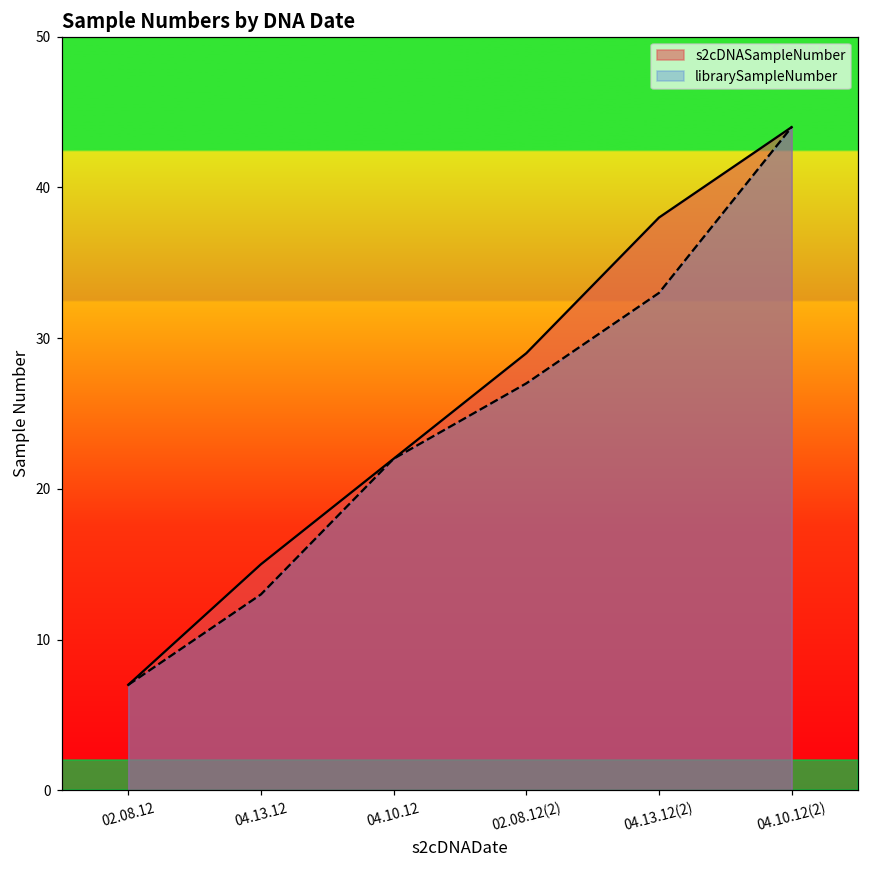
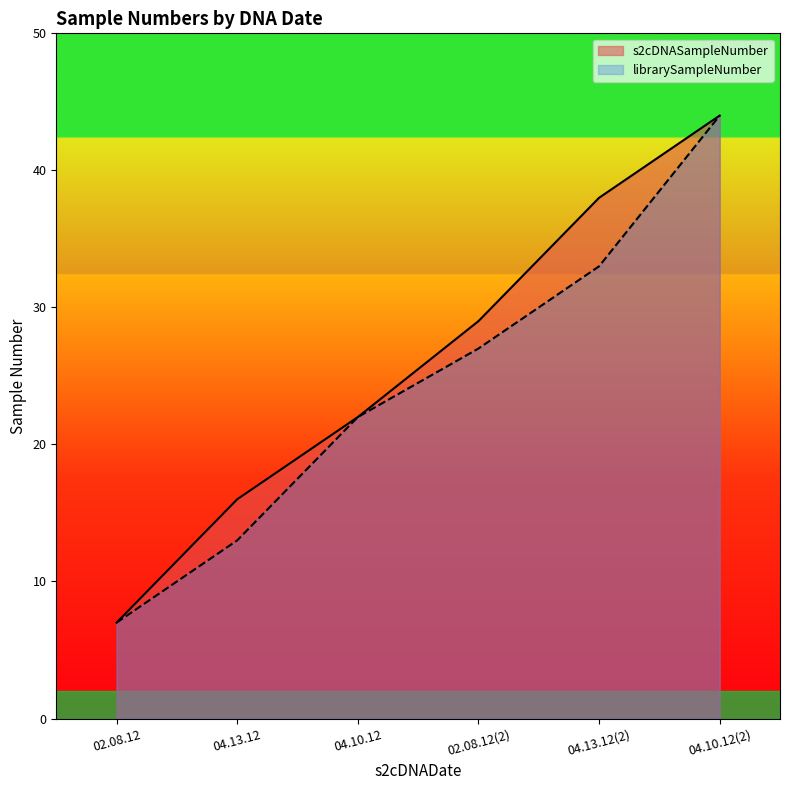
  {
    "s2cDNASampleNumber": {
-     "04.13.12": 15,
+     "04.13.12": 16,
      "02.08.12(2)": 29,
      "04.13.12(2)": 38
    },
    "librarySampleNumber": {
      "04.13.12": 13,
      "02.08.12(2)": 27,
      "04.13.12(2)": 33
    }
  }
